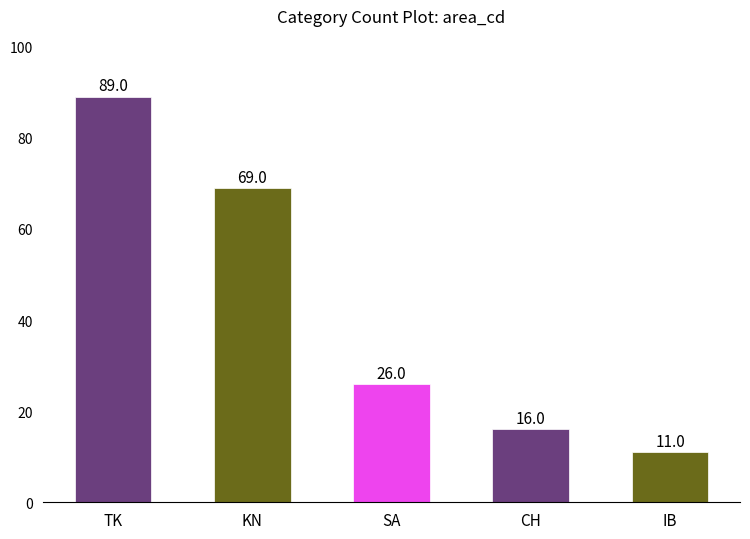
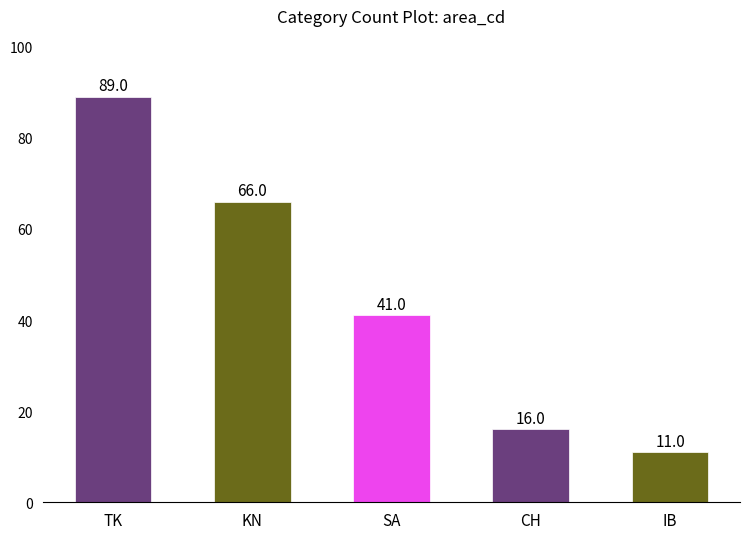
  {
    "TK": 89.0,
-   "KN": 69.0,
-   "SA": 26.0,
+   "KN": 66.0,
+   "SA": 41.0,
    "CH": 16.0,
    "IB": 11.0
  }
